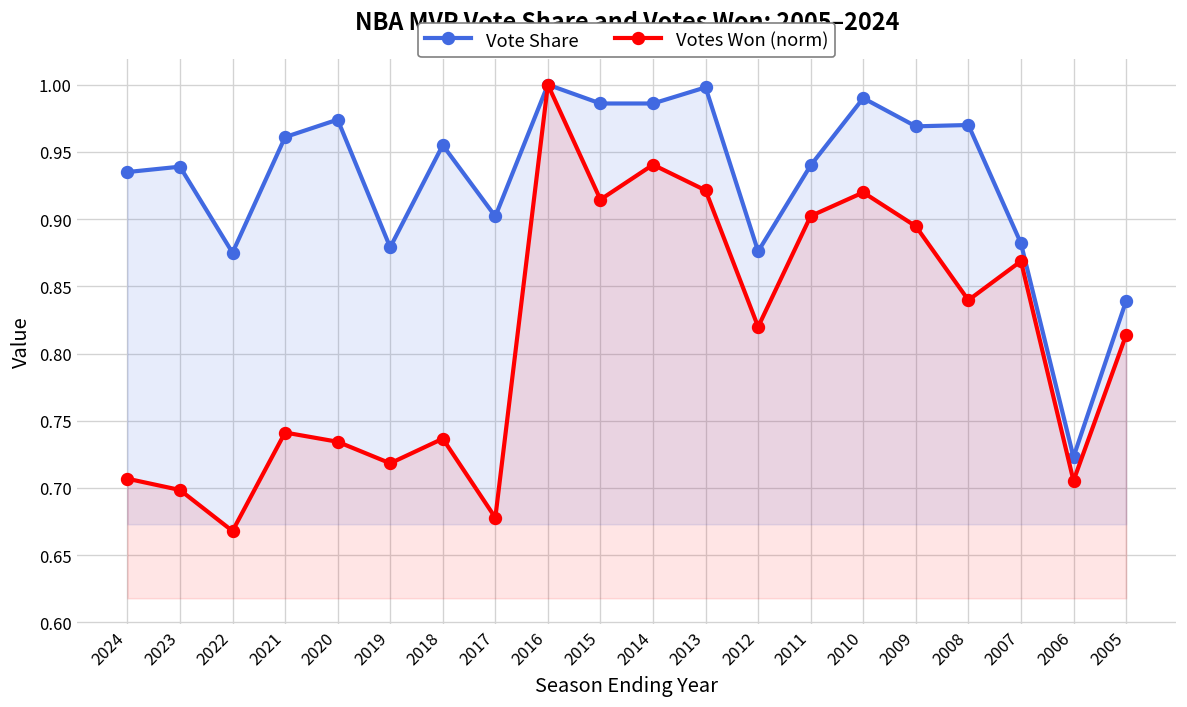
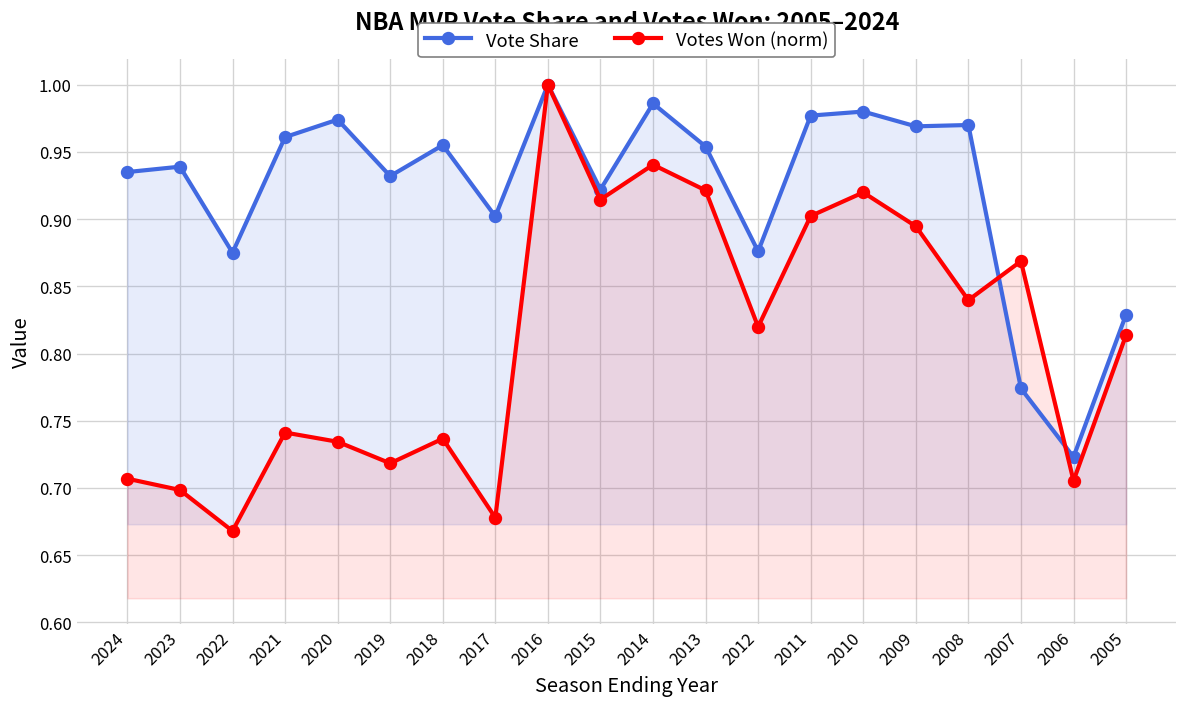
  {
    "Vote Share": {
      "2024": 0.935,
      "2023": 0.939,
      "2022": 0.875,
      "2021": 0.961,
      "2020": 0.974,
-     "2019": 0.879,
+     "2019": 0.932,
      "2018": 0.955,
      "2017": 0.902,
-     "2015": 0.986,
+     "2015": 0.922,
      "2014": 0.986,
-     "2013": 0.998,
+     "2013": 0.954,
      "2012": 0.876,
-     "2011": 0.940,
-     "2010": 0.99,
+     "2011": 0.977,
+     "2010": 0.98,
      "2009": 0.969,
      "2008": 0.970,
-     "2007": 0.882,
+     "2007": 0.774,
      "2006": 0.723,
-     "2005": 0.839
+     "2005": 0.829
    }
  }
